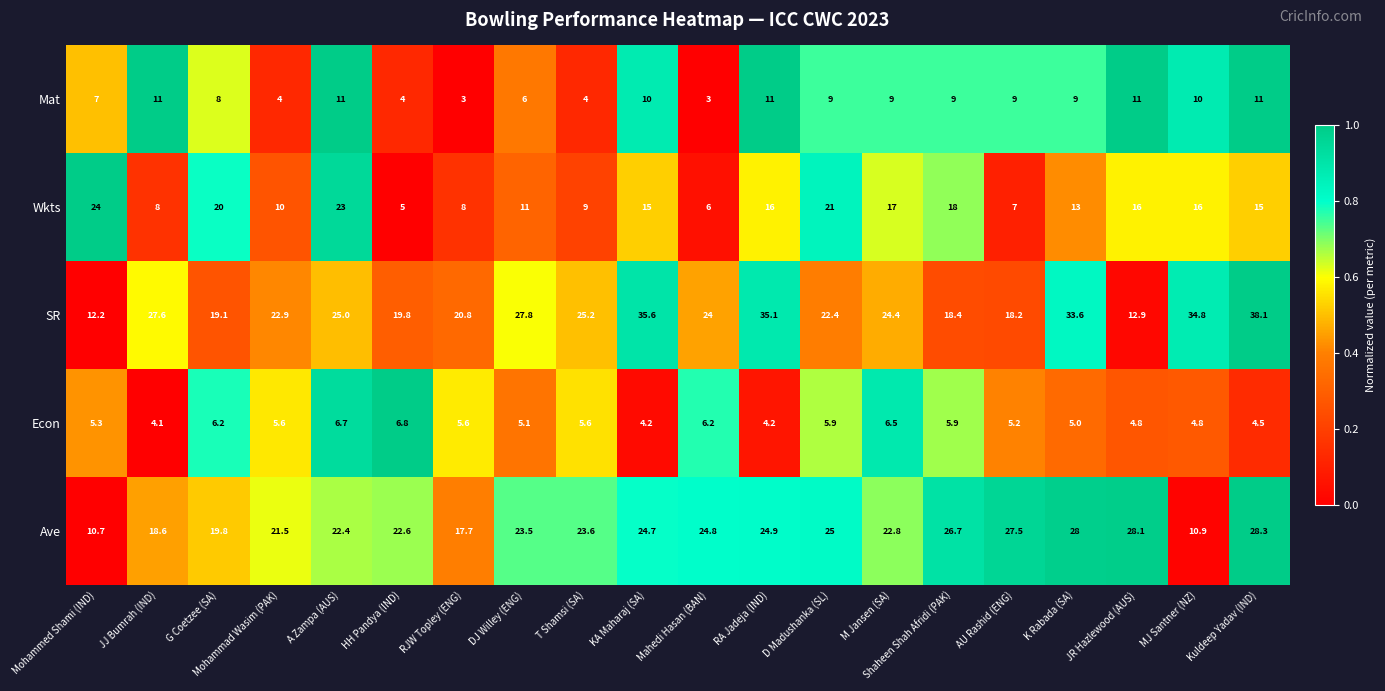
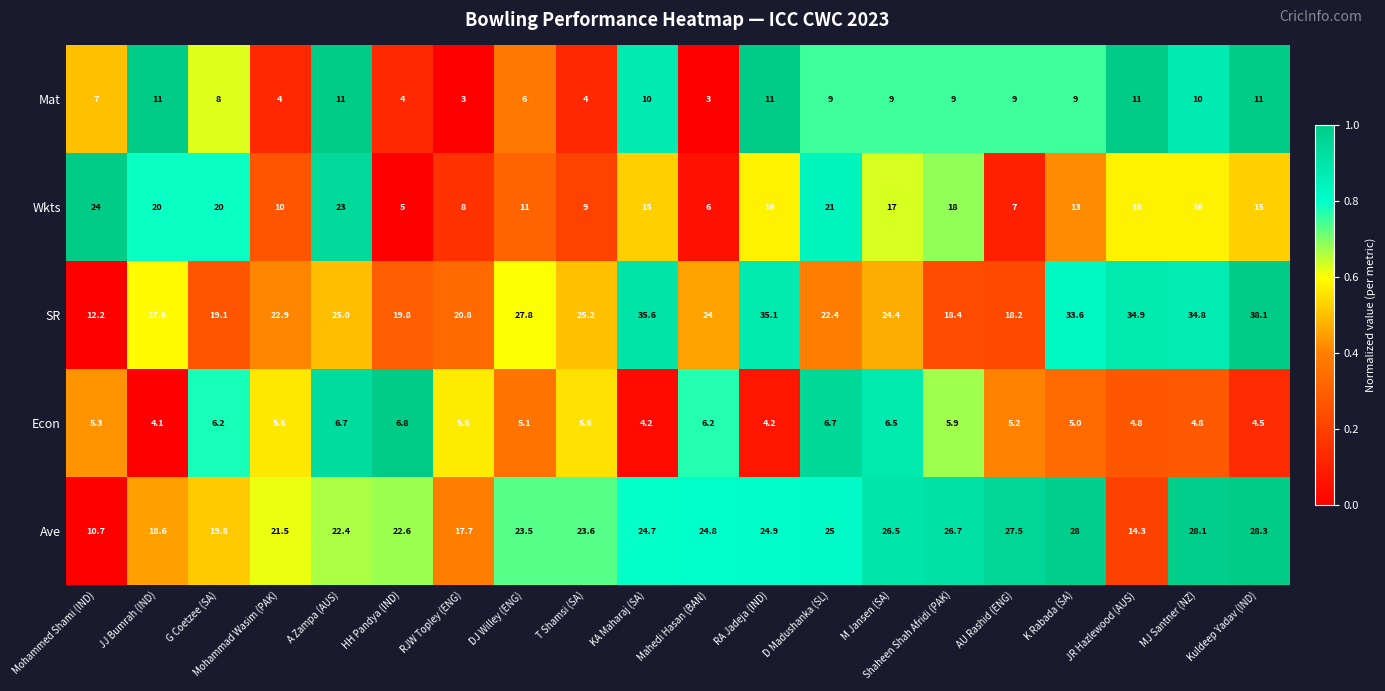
  {
    "Mat": {
      "Mohammed Shami (IND)": 7,
      "JJ Bumrah (IND)": 11,
      "G Coetzee (SA)": 8,
      "Mohammad Wasim (PAK)": 4,
      "A Zampa (AUS)": 11,
      "HH Pandya (IND)": 4,
      "RJW Topley (ENG)": 3,
      "DJ Willey (ENG)": 6,
      "T Shamsi (SA)": 4,
      "KA Maharaj (SA)": 10,
      "Mahedi Hasan (BAN)": 3,
      "RA Jadeja (IND)": 11,
      "D Madushanka (SL)": 9,
      "M Jansen (SA)": 9,
      "Shaheen Shah Afridi (PAK)": 9,
      "AU Rashid (ENG)": 9,
      "K Rabada (SA)": 9,
      "JR Hazlewood (AUS)": 11,
      "MJ Santner (NZ)": 10,
      "Kuldeep Yadav (IND)": 11
    },
    "Wkts": {
      "Mohammed Shami (IND)": 24,
-     "JJ Bumrah (IND)": 8,
+     "JJ Bumrah (IND)": 20,
      "G Coetzee (SA)": 20,
      "Mohammad Wasim (PAK)": 10,
      "A Zampa (AUS)": 23,
      "HH Pandya (IND)": 5,
      "RJW Topley (ENG)": 8,
      "DJ Willey (ENG)": 11,
      "T Shamsi (SA)": 9,
      "KA Maharaj (SA)": 15,
      "Mahedi Hasan (BAN)": 6,
      "RA Jadeja (IND)": 16,
      "D Madushanka (SL)": 21,
      "M Jansen (SA)": 17,
      "Shaheen Shah Afridi (PAK)": 18,
      "AU Rashid (ENG)": 7,
      "K Rabada (SA)": 13,
      "JR Hazlewood (AUS)": 16,
      "MJ Santner (NZ)": 16,
      "Kuldeep Yadav (IND)": 15
    },
    "SR": {
      "Mohammed Shami (IND)": 12.2,
      "JJ Bumrah (IND)": 27.6,
      "G Coetzee (SA)": 19.1,
      "Mohammad Wasim (PAK)": 22.9,
      "A Zampa (AUS)": 25.0,
      "HH Pandya (IND)": 19.8,
      "RJW Topley (ENG)": 20.8,
      "DJ Willey (ENG)": 27.8,
      "T Shamsi (SA)": 25.2,
      "KA Maharaj (SA)": 35.6,
      "Mahedi Hasan (BAN)": 24,
      "RA Jadeja (IND)": 35.1,
      "D Madushanka (SL)": 22.4,
      "M Jansen (SA)": 24.4,
      "Shaheen Shah Afridi (PAK)": 18.4,
      "AU Rashid (ENG)": 18.2,
      "K Rabada (SA)": 33.6,
-     "JR Hazlewood (AUS)": 12.9,
+     "JR Hazlewood (AUS)": 34.9,
      "MJ Santner (NZ)": 34.8,
      "Kuldeep Yadav (IND)": 38.1
    },
    "Econ": {
      "Mohammed Shami (IND)": 5.3,
      "JJ Bumrah (IND)": 4.1,
      "G Coetzee (SA)": 6.2,
      "Mohammad Wasim (PAK)": 5.6,
      "A Zampa (AUS)": 6.7,
      "HH Pandya (IND)": 6.8,
      "RJW Topley (ENG)": 5.6,
      "DJ Willey (ENG)": 5.1,
      "T Shamsi (SA)": 5.6,
      "KA Maharaj (SA)": 4.2,
      "Mahedi Hasan (BAN)": 6.2,
      "RA Jadeja (IND)": 4.2,
-     "D Madushanka (SL)": 5.9,
+     "D Madushanka (SL)": 6.7,
      "M Jansen (SA)": 6.5,
      "Shaheen Shah Afridi (PAK)": 5.9,
      "AU Rashid (ENG)": 5.2,
      "K Rabada (SA)": 5.0,
      "JR Hazlewood (AUS)": 4.8,
      "MJ Santner (NZ)": 4.8,
      "Kuldeep Yadav (IND)": 4.5
    },
    "Ave": {
      "Mohammed Shami (IND)": 10.7,
      "JJ Bumrah (IND)": 18.6,
      "G Coetzee (SA)": 19.8,
      "Mohammad Wasim (PAK)": 21.5,
      "A Zampa (AUS)": 22.4,
      "HH Pandya (IND)": 22.6,
      "RJW Topley (ENG)": 17.7,
      "DJ Willey (ENG)": 23.5,
      "T Shamsi (SA)": 23.6,
      "KA Maharaj (SA)": 24.7,
      "Mahedi Hasan (BAN)": 24.8,
      "RA Jadeja (IND)": 24.9,
      "D Madushanka (SL)": 25,
-     "M Jansen (SA)": 22.8,
+     "M Jansen (SA)": 26.5,
      "Shaheen Shah Afridi (PAK)": 26.7,
      "AU Rashid (ENG)": 27.5,
      "K Rabada (SA)": 28,
-     "JR Hazlewood (AUS)": 28.1,
-     "MJ Santner (NZ)": 10.9,
+     "JR Hazlewood (AUS)": 14.3,
+     "MJ Santner (NZ)": 28.1,
      "Kuldeep Yadav (IND)": 28.3
    }
  }
